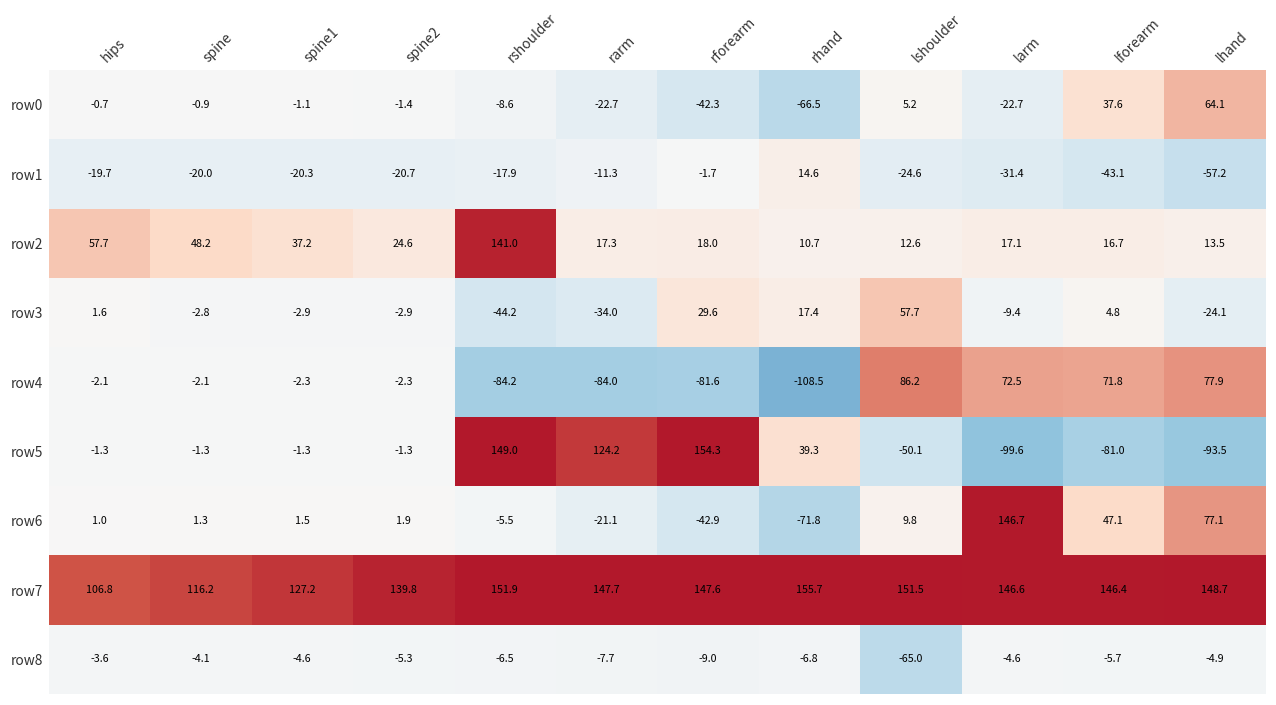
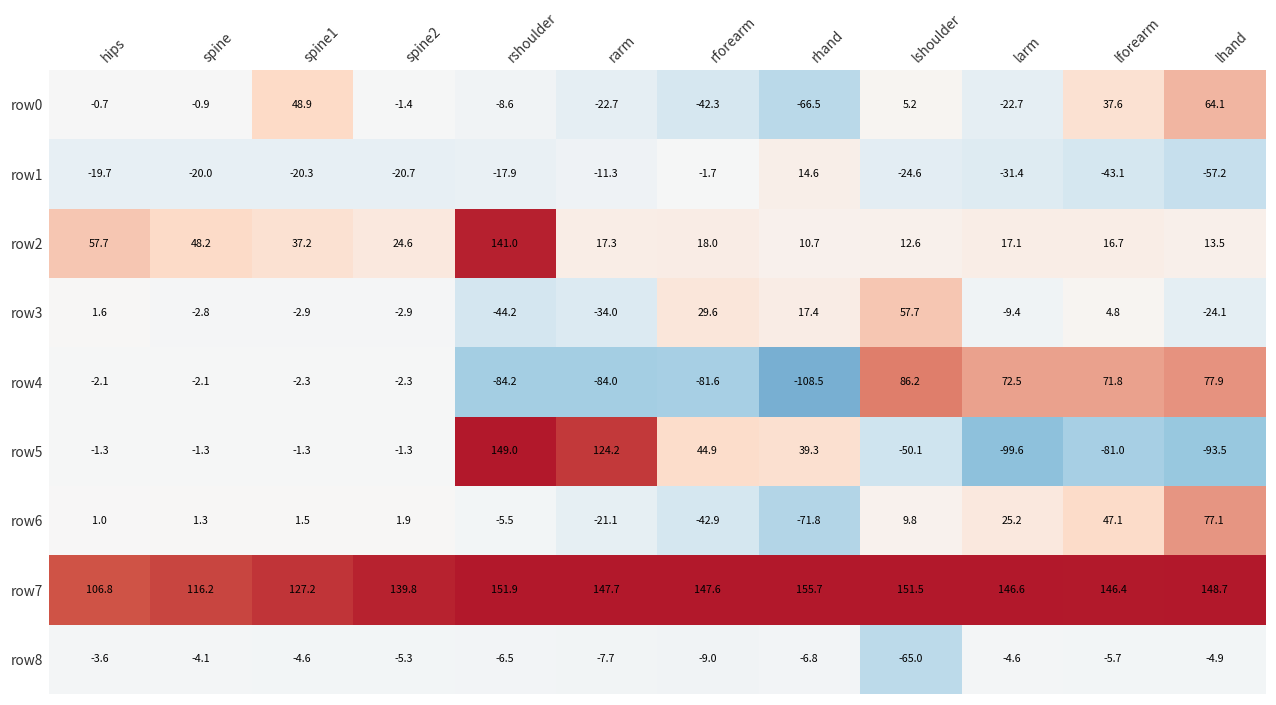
  {
    "row0": {
      "hips": -0.7,
      "spine": -0.9,
-     "spine1": -1.1,
+     "spine1": 48.9,
      "spine2": -1.4,
      "rshoulder": -8.6,
      "rarm": -22.7,
      "rforearm": -42.3,
      "rhand": -66.5,
      "lshoulder": 5.2,
      "larm": -22.7,
      "lforearm": 37.6,
      "lhand": 64.1
    },
    "row1": {
      "hips": -19.7,
      "spine": -20.0,
      "spine1": -20.3,
      "spine2": -20.7,
      "rshoulder": -17.9,
      "rarm": -11.3,
      "rforearm": -1.7,
      "rhand": 14.6,
      "lshoulder": -24.6,
      "larm": -31.4,
      "lforearm": -43.1,
      "lhand": -57.2
    },
    "row2": {
      "hips": 57.7,
      "spine": 48.2,
      "spine1": 37.2,
      "spine2": 24.6,
      "rshoulder": 141.0,
      "rarm": 17.3,
      "rforearm": 18.0,
      "rhand": 10.7,
      "lshoulder": 12.6,
      "larm": 17.1,
      "lforearm": 16.7,
      "lhand": 13.5
    },
    "row3": {
      "hips": 1.6,
      "spine": -2.8,
      "spine1": -2.9,
      "spine2": -2.9,
      "rshoulder": -44.2,
      "rarm": -34.0,
      "rforearm": 29.6,
      "rhand": 17.4,
      "lshoulder": 57.7,
      "larm": -9.4,
      "lforearm": 4.8,
      "lhand": -24.1
    },
    "row4": {
      "hips": -2.1,
      "spine": -2.1,
      "spine1": -2.3,
      "spine2": -2.3,
      "rshoulder": -84.2,
      "rarm": -84.0,
      "rforearm": -81.6,
      "rhand": -108.5,
      "lshoulder": 86.2,
      "larm": 72.5,
      "lforearm": 71.8,
      "lhand": 77.9
    },
    "row5": {
      "hips": -1.3,
      "spine": -1.3,
      "spine1": -1.3,
      "spine2": -1.3,
      "rshoulder": 149.0,
      "rarm": 124.2,
-     "rforearm": 154.3,
+     "rforearm": 44.9,
      "rhand": 39.3,
      "lshoulder": -50.1,
      "larm": -99.6,
      "lforearm": -81.0,
      "lhand": -93.5
    },
    "row6": {
      "hips": 1.0,
      "spine": 1.3,
      "spine1": 1.5,
      "spine2": 1.9,
      "rshoulder": -5.5,
      "rarm": -21.1,
      "rforearm": -42.9,
      "rhand": -71.8,
      "lshoulder": 9.8,
-     "larm": 146.7,
+     "larm": 25.2,
      "lforearm": 47.1,
      "lhand": 77.1
    },
    "row7": {
      "hips": 106.8,
      "spine": 116.2,
      "spine1": 127.2,
      "spine2": 139.8,
      "rshoulder": 151.9,
      "rarm": 147.7,
      "rforearm": 147.6,
      "rhand": 155.7,
      "lshoulder": 151.5,
      "larm": 146.6,
      "lforearm": 146.4,
      "lhand": 148.7
    },
    "row8": {
      "hips": -3.6,
      "spine": -4.1,
      "spine1": -4.6,
      "spine2": -5.3,
      "rshoulder": -6.5,
      "rarm": -7.7,
      "rforearm": -9.0,
      "rhand": -6.8,
      "lshoulder": -65.0,
      "larm": -4.6,
      "lforearm": -5.7,
      "lhand": -4.9
    }
  }
